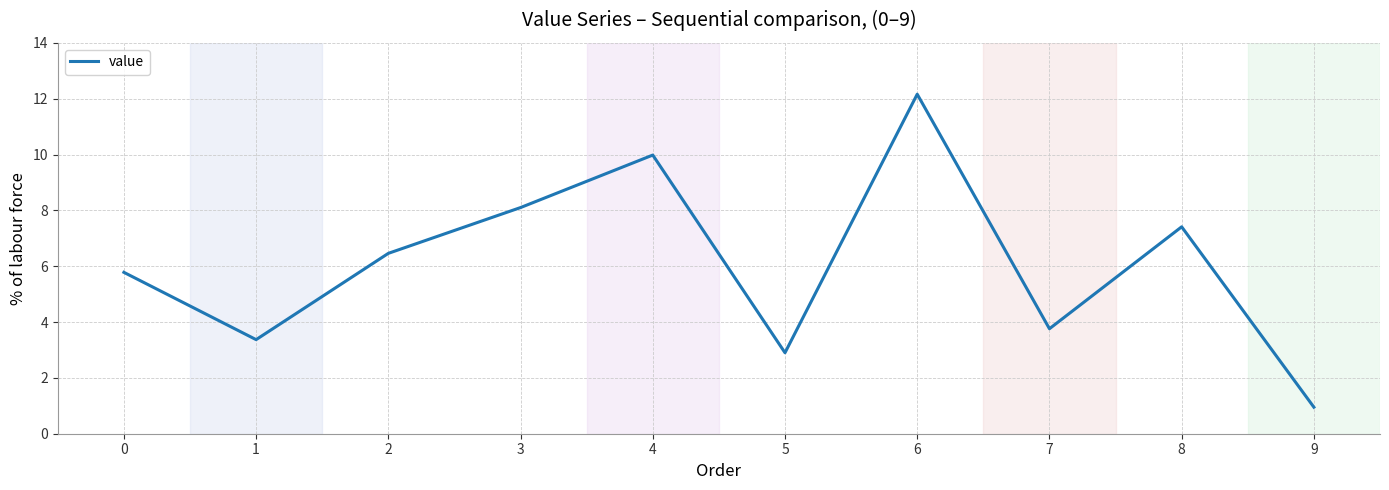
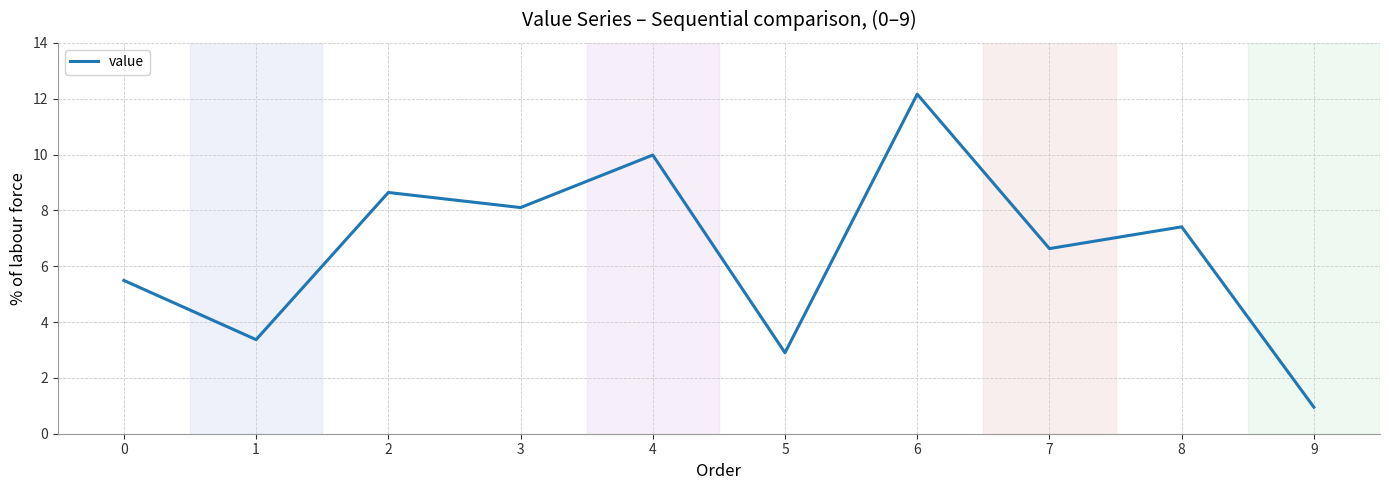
  {
-   "0": 5.8,
+   "0": 5.5,
    "1": 3.4,
-   "2": 6.5,
+   "2": 8.6,
    "3": 8.1,
    "4": 10.0,
    "5": 2.9,
    "6": 12.2,
-   "7": 3.8,
+   "7": 6.6,
    "8": 7.4,
    "9": 1.0
  }
